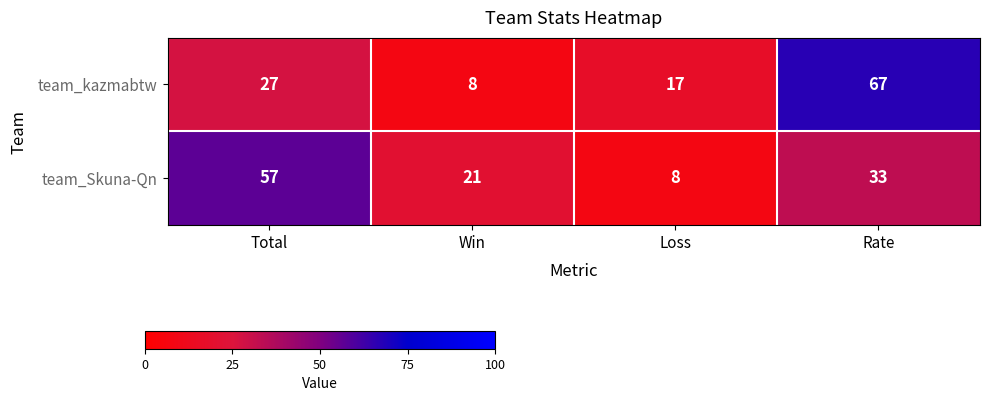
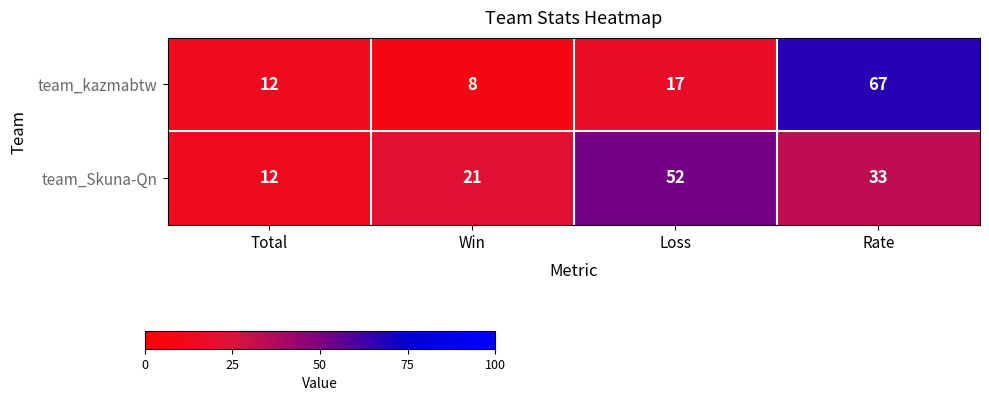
  {
    "team_kazmabtw": {
-     "Total": 27,
+     "Total": 12,
      "Win": 8,
      "Loss": 17,
      "Rate": 67
    },
    "team_Skuna-Qn": {
-     "Total": 57,
+     "Total": 12,
      "Win": 21,
-     "Loss": 8,
+     "Loss": 52,
      "Rate": 33
    }
  }
